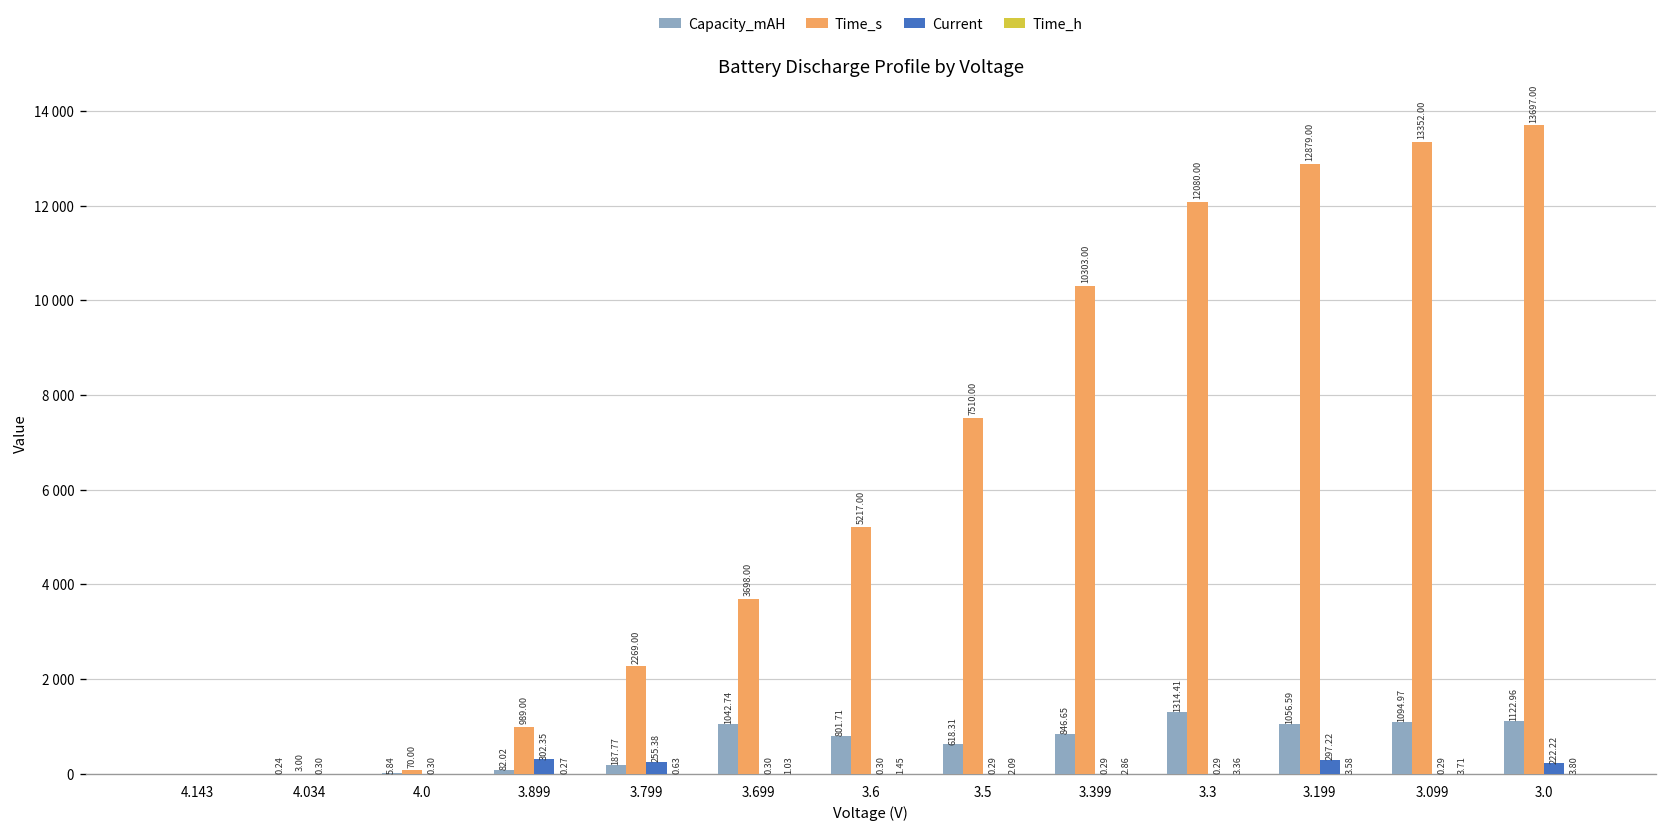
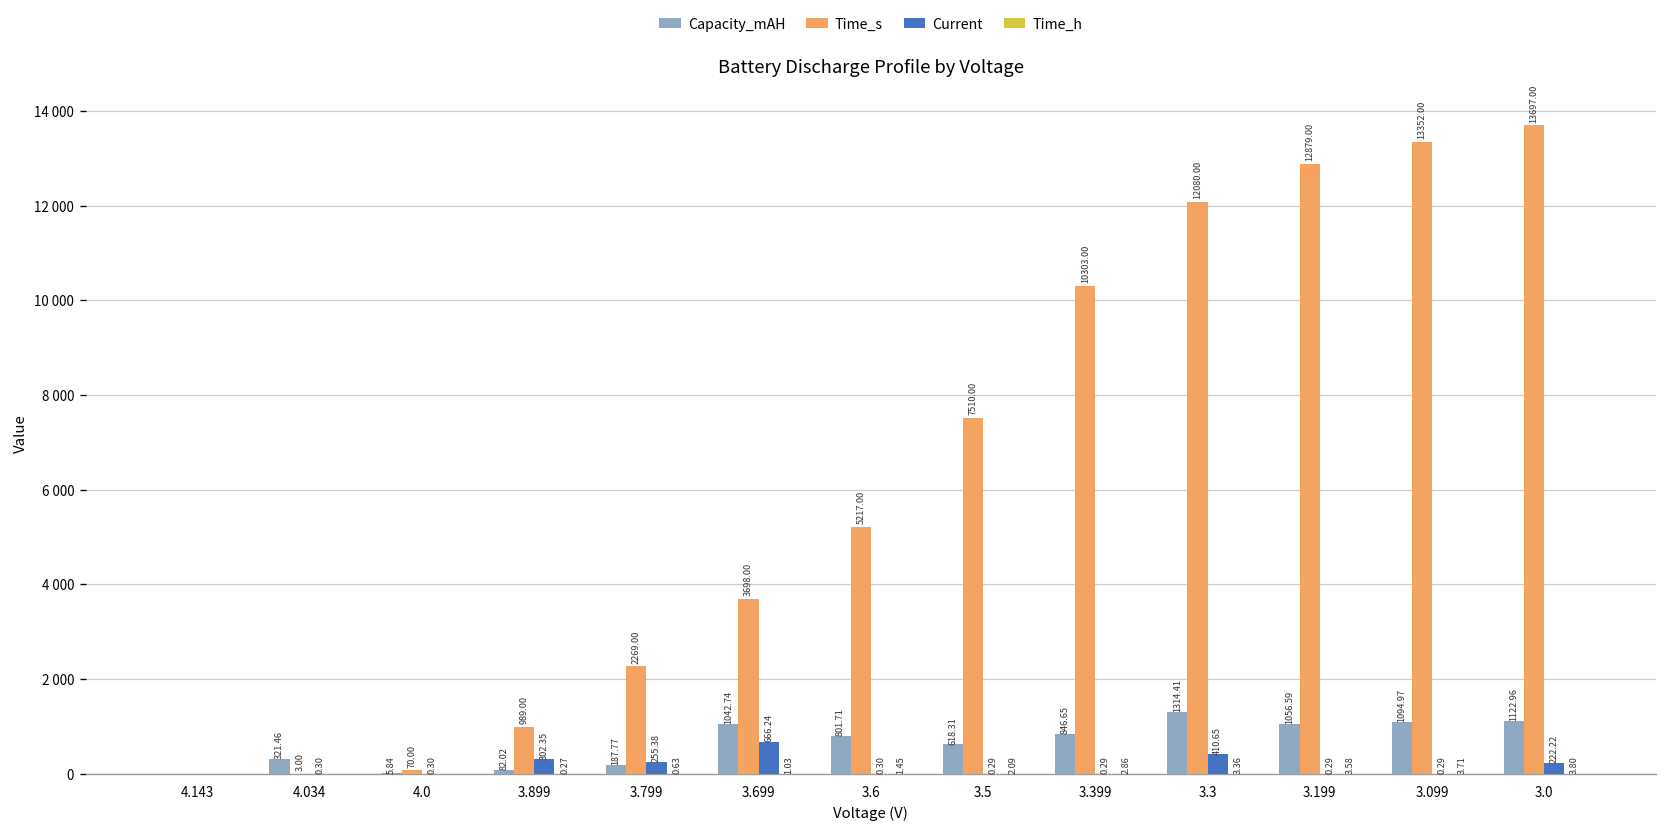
  {
    "Capacity_mAH": {
-     "4.034": 0.24,
+     "4.034": 321.46,
      "4.0": 5.84,
      "3.899": 82.02,
      "3.799": 187.77,
      "3.699": 1042.74,
      "3.6": 801.71,
      "3.5": 618.31,
      "3.399": 846.65,
      "3.3": 1314.41,
      "3.199": 1056.59,
      "3.099": 1094.97,
      "3.0": 1122.96
    },
    "Current": {
      "4.034": 0.30,
      "4.0": 0.30,
      "3.899": 302.35,
      "3.799": 255.38,
-     "3.699": 0.30,
+     "3.699": 666.24,
      "3.6": 0.30,
      "3.5": 0.29,
      "3.399": 0.29,
-     "3.3": 0.29,
-     "3.199": 297.22,
+     "3.3": 410.65,
+     "3.199": 0.29,
      "3.099": 0.29,
      "3.0": 222.22
    }
  }
